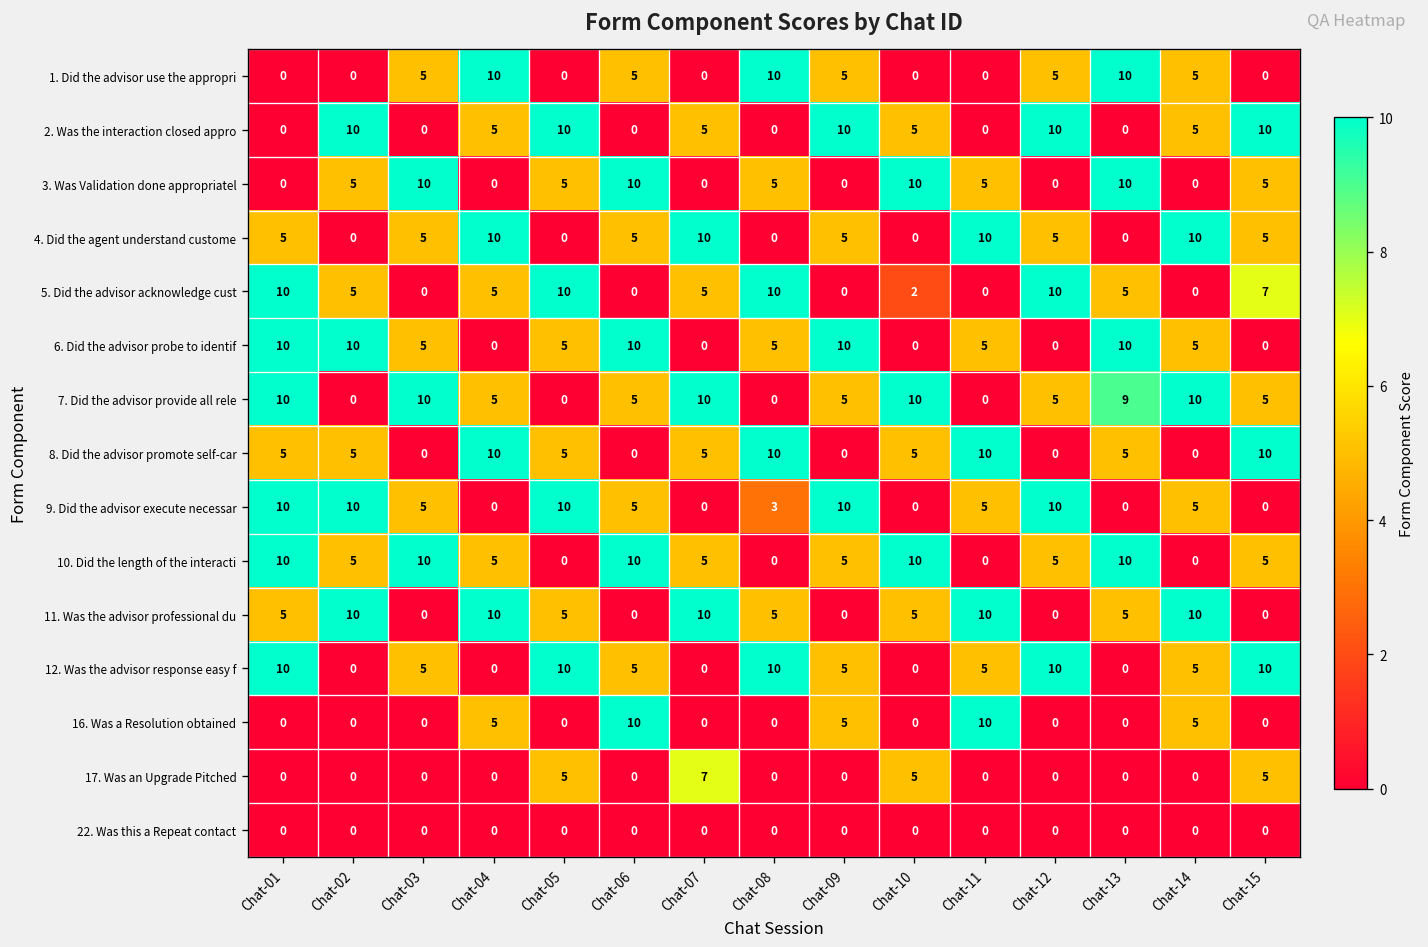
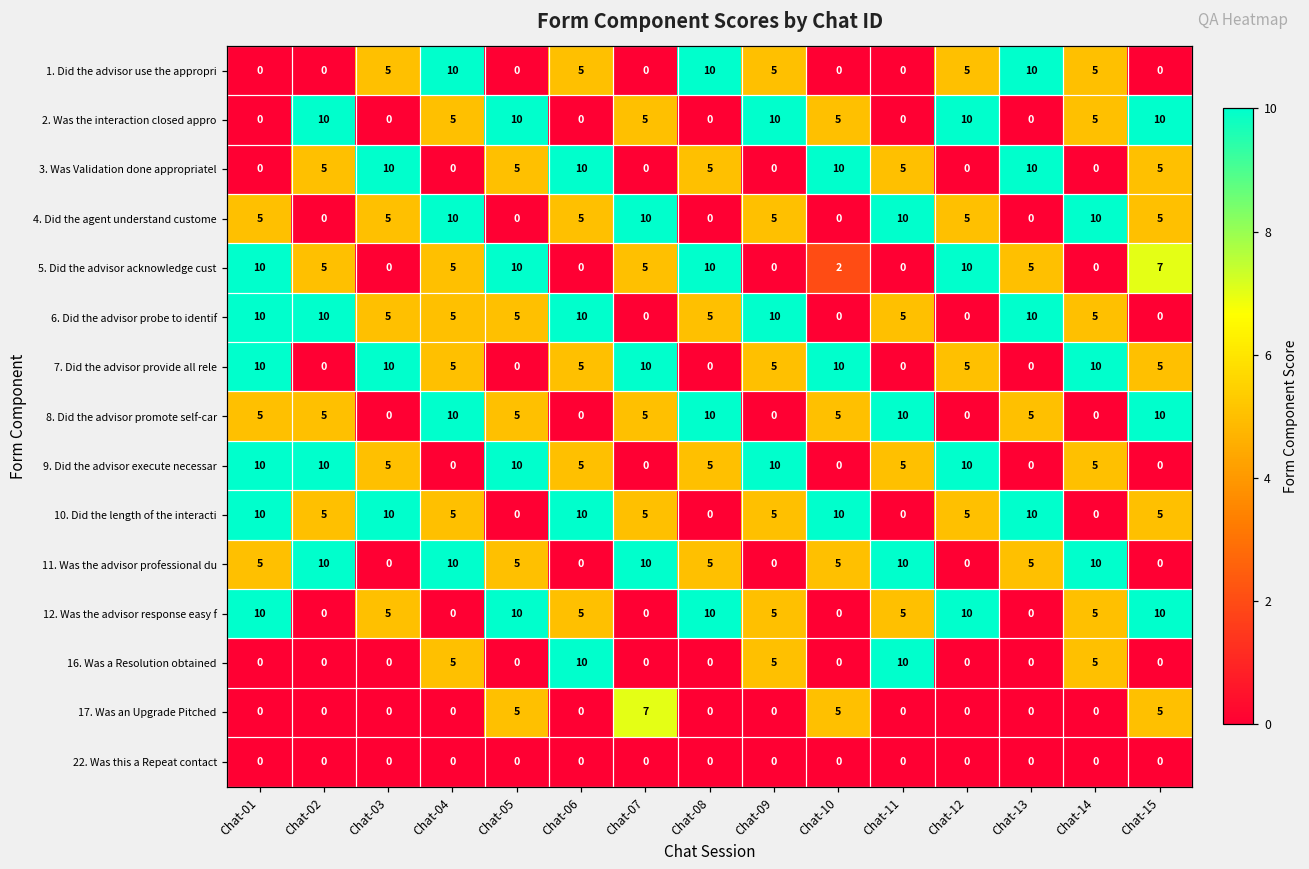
  {
    "6. Did the advisor probe to identif": {
      "Chat-01": 10,
      "Chat-02": 10,
      "Chat-03": 5,
-     "Chat-04": 0,
+     "Chat-04": 5,
      "Chat-05": 5,
      "Chat-06": 10,
      "Chat-07": 0,
      "Chat-08": 5,
      "Chat-09": 10,
      "Chat-10": 0,
      "Chat-11": 5,
      "Chat-12": 0,
      "Chat-13": 10,
      "Chat-14": 5,
      "Chat-15": 0
    },
    "7. Did the advisor provide all rele": {
      "Chat-01": 10,
      "Chat-02": 0,
      "Chat-03": 10,
      "Chat-04": 5,
      "Chat-05": 0,
      "Chat-06": 5,
      "Chat-07": 10,
      "Chat-08": 0,
      "Chat-09": 5,
      "Chat-10": 10,
      "Chat-11": 0,
      "Chat-12": 5,
-     "Chat-13": 9,
+     "Chat-13": 0,
      "Chat-14": 10,
      "Chat-15": 5
    },
    "9. Did the advisor execute necessar": {
      "Chat-01": 10,
      "Chat-02": 10,
      "Chat-03": 5,
      "Chat-04": 0,
      "Chat-05": 10,
      "Chat-06": 5,
      "Chat-07": 0,
-     "Chat-08": 3,
+     "Chat-08": 5,
      "Chat-09": 10,
      "Chat-10": 0,
      "Chat-11": 5,
      "Chat-12": 10,
      "Chat-13": 0,
      "Chat-14": 5,
      "Chat-15": 0
    }
  }
